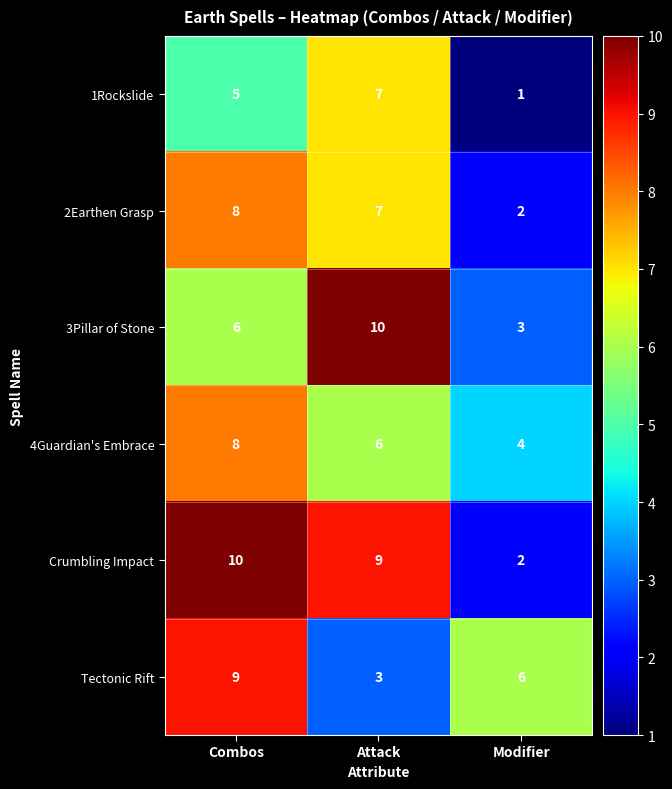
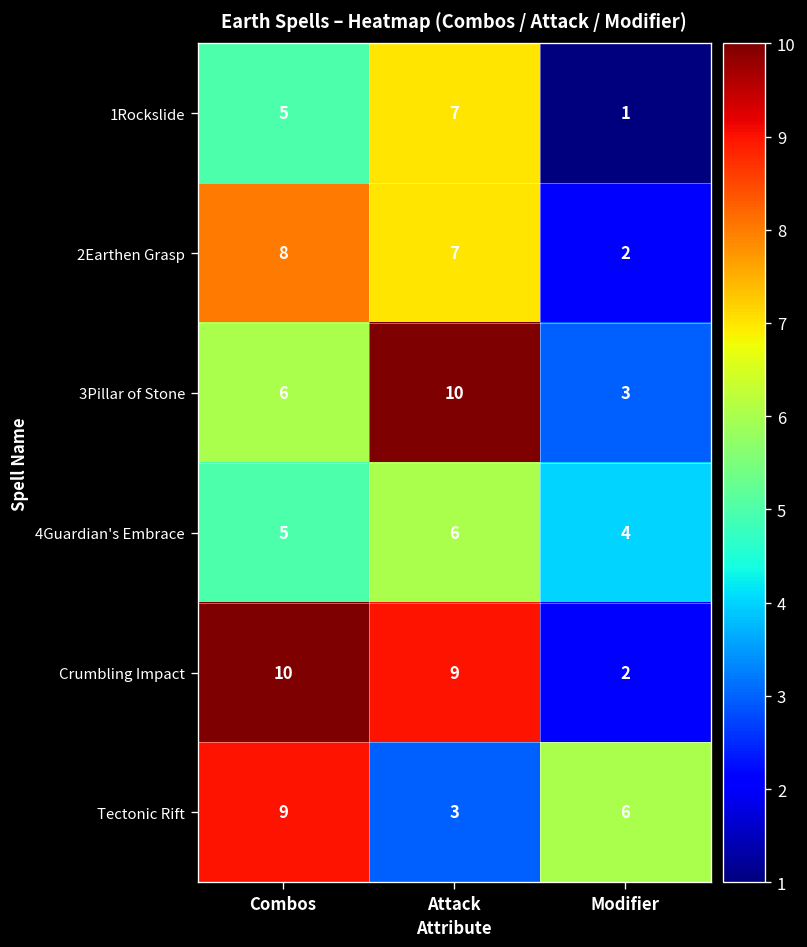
  {
    "1Rockslide": {
      "Combos": 5,
      "Attack": 7,
      "Modifier": 1
    },
    "2Earthen Grasp": {
      "Combos": 8,
      "Attack": 7,
      "Modifier": 2
    },
    "3Pillar of Stone": {
      "Combos": 6,
      "Attack": 10,
      "Modifier": 3
    },
    "4Guardian's Embrace": {
-     "Combos": 8,
+     "Combos": 5,
      "Attack": 6,
      "Modifier": 4
    },
    "Crumbling Impact": {
      "Combos": 10,
      "Attack": 9,
      "Modifier": 2
    },
    "Tectonic Rift": {
      "Combos": 9,
      "Attack": 3,
      "Modifier": 6
    }
  }
